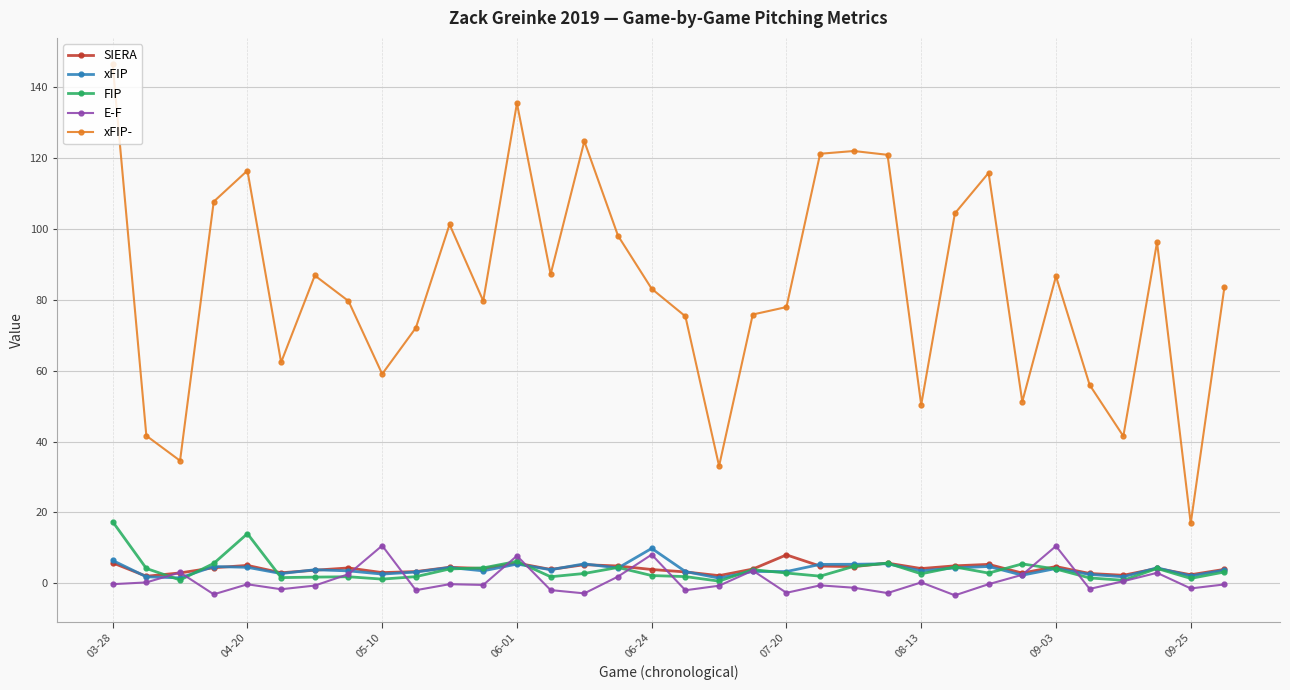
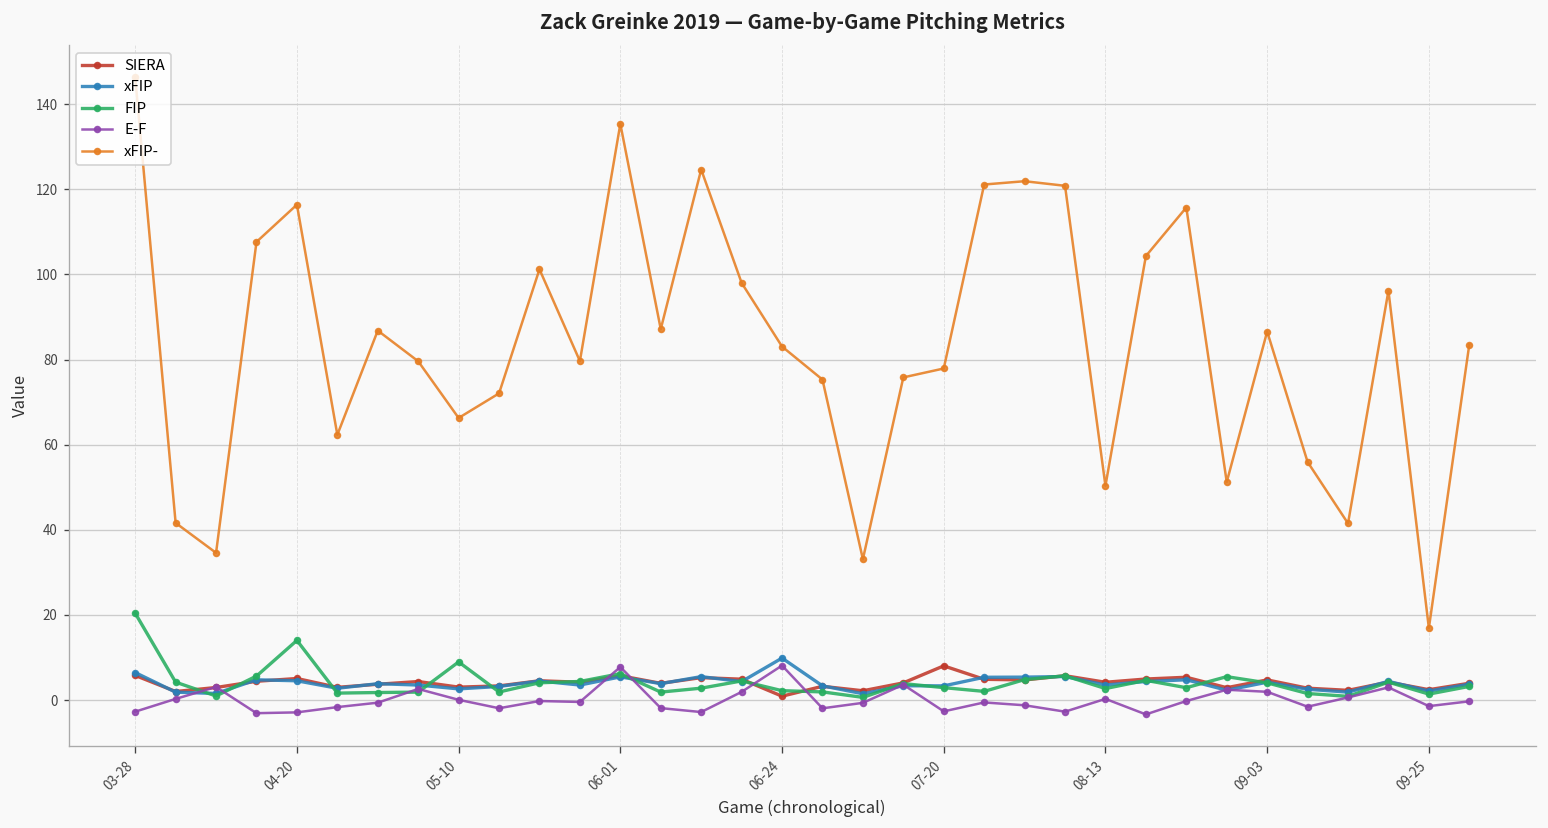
  {
    "SIERA": {
-     "06-24": 4,
+     "06-24": 1,
      "07-20": 8
    },
    "xFIP": {
      "06-24": 10
    },
    "FIP": {
-     "03-28": 17,
+     "03-28": 20,
      "04-20": 14,
-     "05-10": 1,
+     "05-10": 9,
      "06-24": 2,
      "08-13": 3
    },
    "E-F": {
-     "03-28": 0,
-     "04-20": 0,
-     "05-10": 11,
+     "03-28": -3,
+     "04-20": -3,
+     "05-10": 0,
      "06-01": 8,
      "06-24": 8,
      "07-20": -3,
      "08-13": 0,
-     "09-03": 11,
+     "09-03": 2,
      "09-25": -1
    },
    "xFIP-": {
      "04-20": 116,
-     "05-10": 59,
+     "05-10": 66,
      "06-01": 135,
      "06-24": 83,
      "07-20": 78,
      "08-13": 50,
      "09-03": 87,
      "09-25": 17
    }
  }
